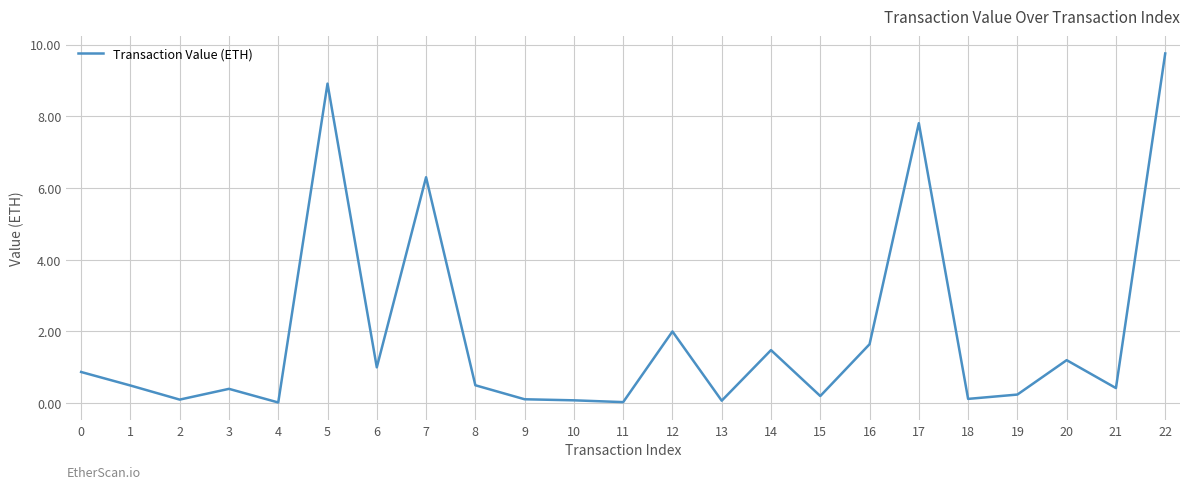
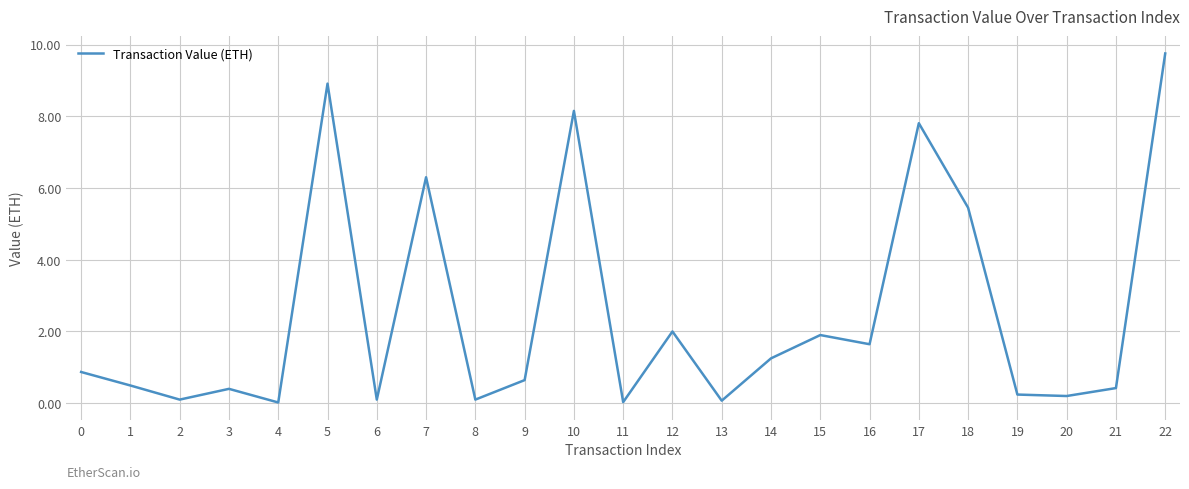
  {
    "0": 0.9,
    "1": 0.5,
    "2": 0.1,
    "3": 0.4,
    "4": 0.0,
    "5": 8.9,
-   "6": 1.0,
+   "6": 0.1,
    "7": 6.3,
-   "8": 0.5,
-   "9": 0.1,
-   "10": 0.1,
+   "8": 0.1,
+   "9": 0.6,
+   "10": 8.2,
    "11": 0.0,
    "12": 2.0,
    "13": 0.1,
-   "14": 1.5,
-   "15": 0.2,
+   "14": 1.3,
+   "15": 1.9,
    "16": 1.6,
    "17": 7.8,
-   "18": 0.1,
+   "18": 5.5,
    "19": 0.2,
-   "20": 1.2,
+   "20": 0.2,
    "21": 0.4,
    "22": 9.8
  }
